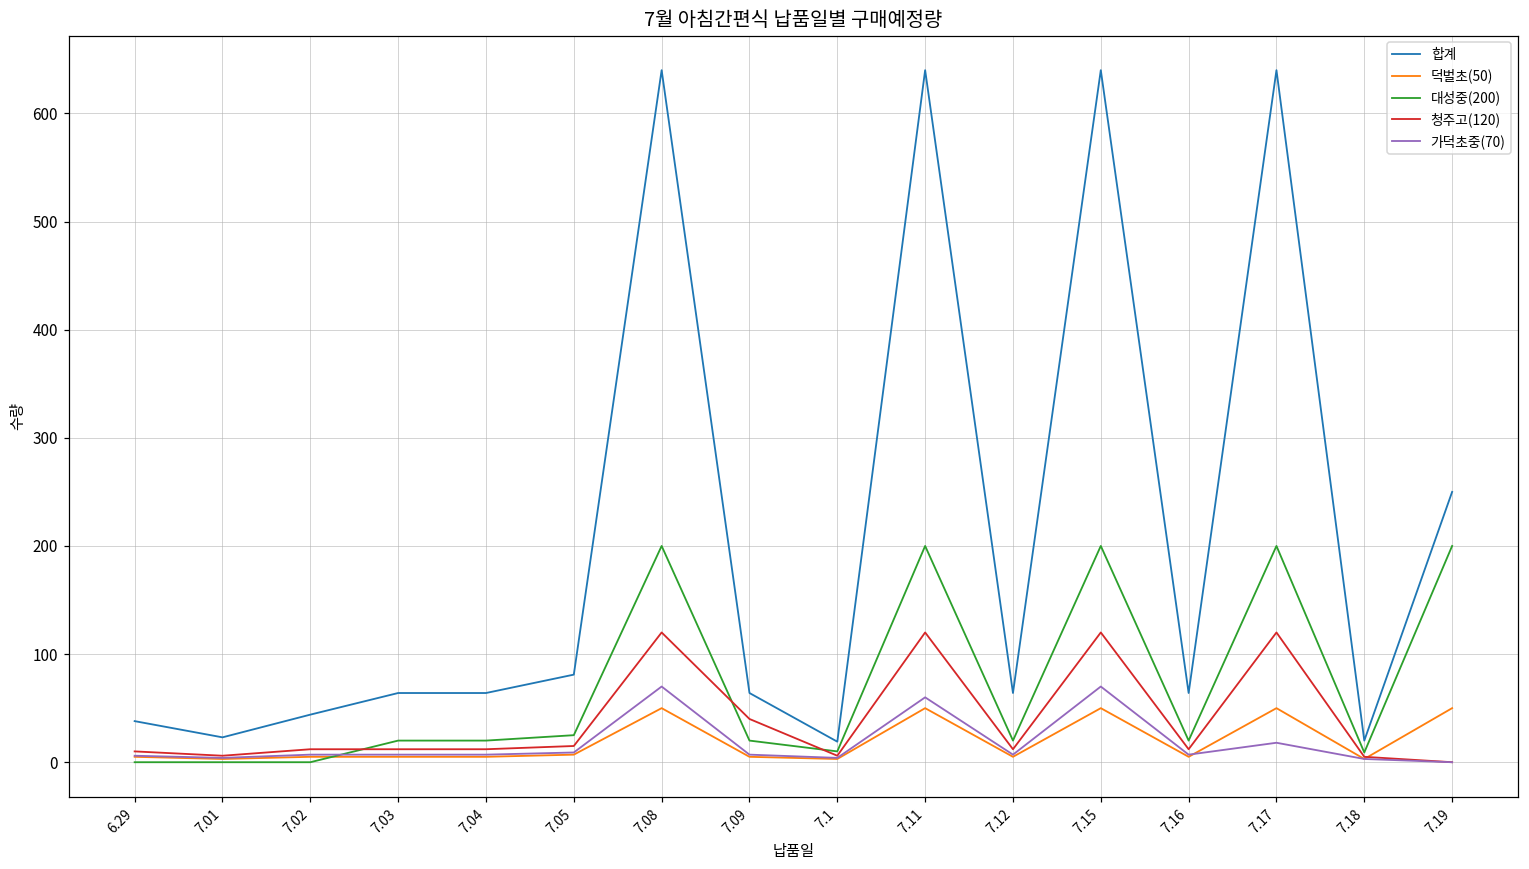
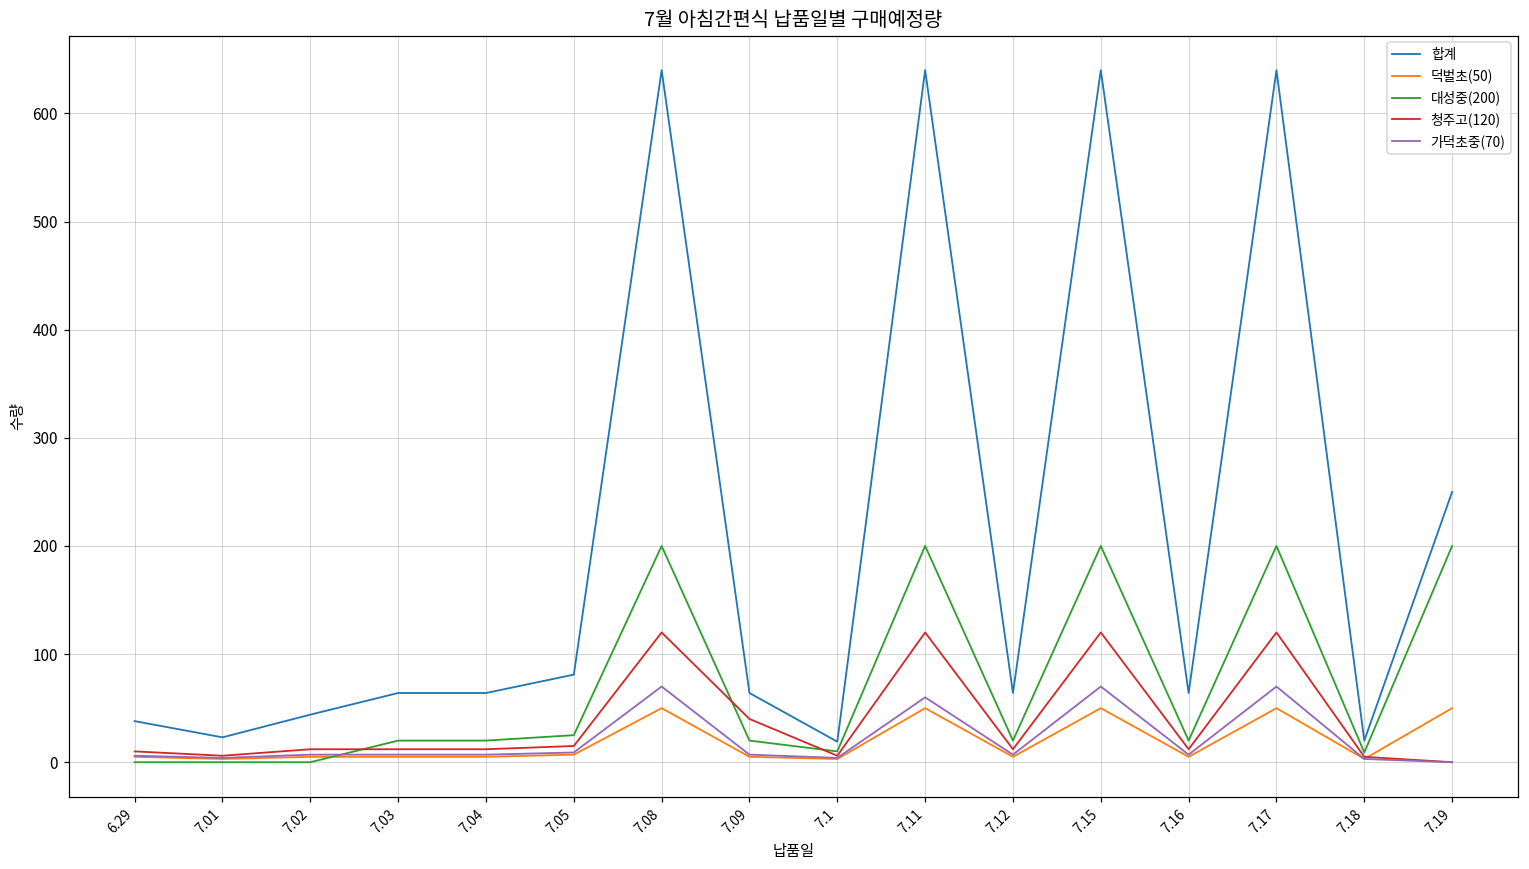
  {
    "합계": {
      "6.29": 40,
      "7.01": 20,
      "7.02": 40,
      "7.03": 60,
      "7.04": 60,
      "7.05": 80,
      "7.08": 640,
      "7.09": 60,
      "7.1": 20,
      "7.11": 640,
      "7.12": 60,
      "7.15": 640,
      "7.16": 60,
      "7.17": 640,
      "7.18": 20,
      "7.19": 250
    },
    "덕벌초(50)": {
      "7.08": 50,
      "7.11": 50,
      "7.15": 50,
      "7.17": 50,
      "7.19": 50
    },
    "대성중(200)": {
      "6.29": 0,
      "7.01": 0,
      "7.02": 0,
      "7.03": 20,
      "7.04": 20,
      "7.05": 30,
      "7.08": 200,
      "7.09": 20,
      "7.1": 10,
      "7.11": 200,
      "7.12": 20,
      "7.15": 200,
      "7.16": 20,
      "7.17": 200,
      "7.18": 10,
      "7.19": 200
    },
    "청주고(120)": {
      "6.29": 10,
      "7.02": 10,
      "7.03": 10,
      "7.04": 10,
      "7.05": 20,
      "7.08": 120,
      "7.09": 40,
      "7.11": 120,
      "7.12": 10,
      "7.15": 120,
      "7.16": 10,
      "7.17": 120
    },
    "가덕초중(70)": {
      "7.08": 70,
      "7.11": 60,
      "7.15": 70,
-     "7.17": 20
+     "7.17": 70
    }
  }
